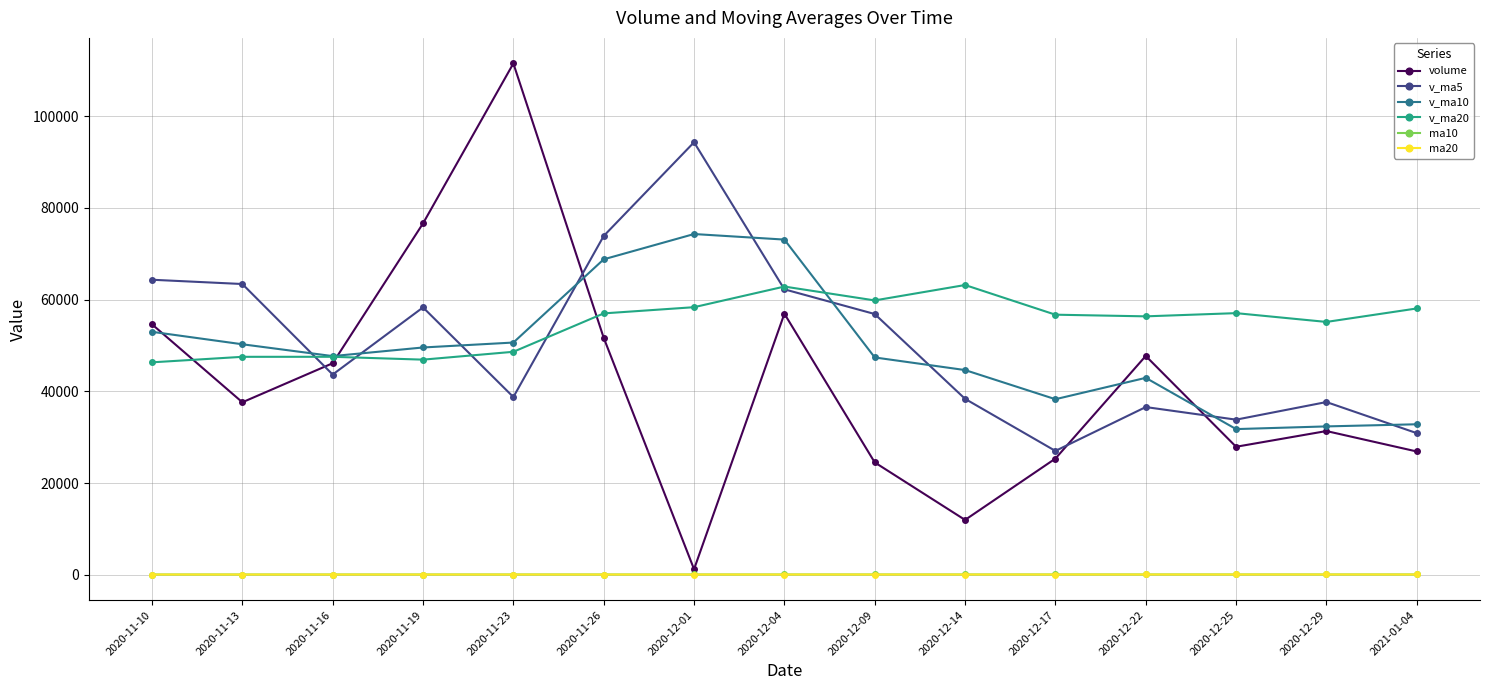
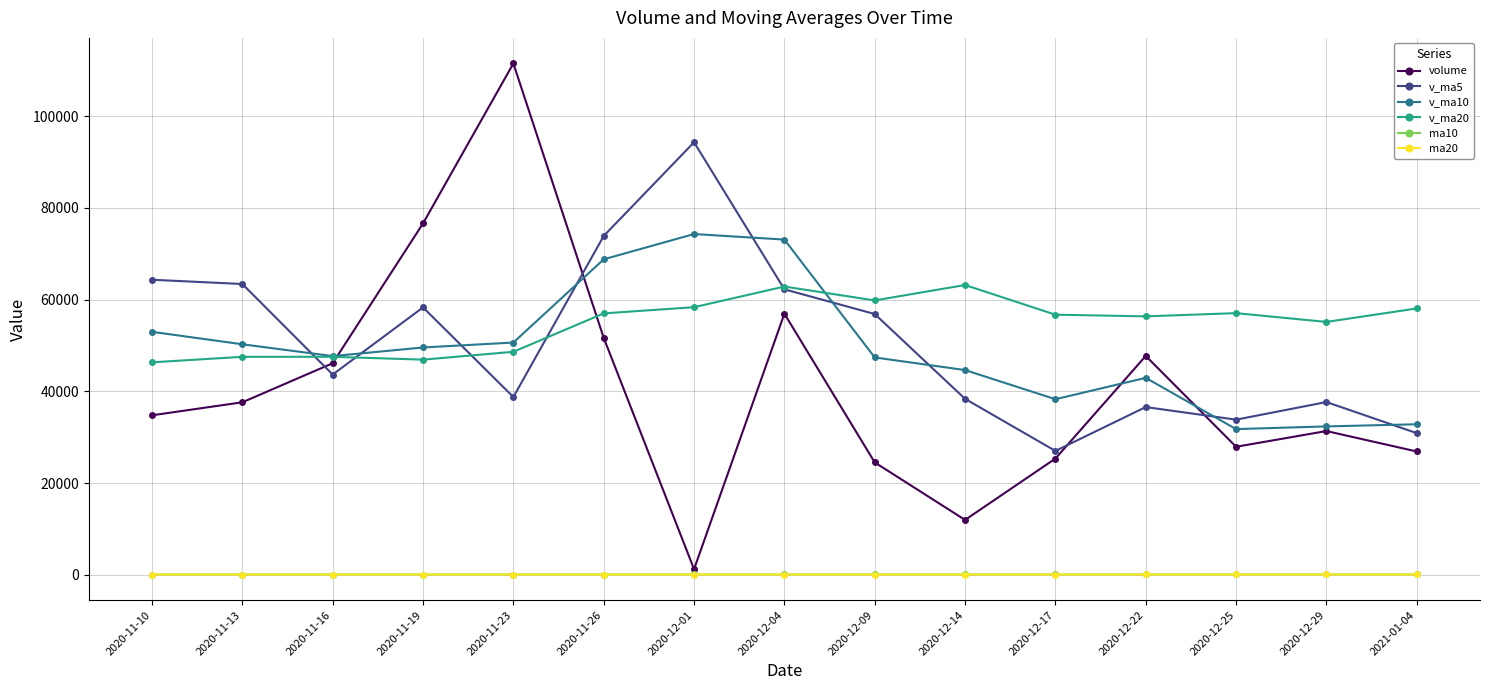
  {
    "volume": {
-     "2020-11-10": 55000,
+     "2020-11-10": 35000,
      "2020-11-13": 38000,
      "2020-11-16": 46000,
      "2020-11-19": 77000,
      "2020-11-23": 111000,
      "2020-11-26": 52000,
      "2020-12-01": 1000,
      "2020-12-04": 57000,
      "2020-12-09": 24000,
      "2020-12-14": 12000,
      "2020-12-17": 25000,
      "2020-12-22": 48000,
      "2020-12-25": 28000,
      "2020-12-29": 31000,
      "2021-01-04": 27000
    },
    "ma20": {
      "2020-11-10": 0,
      "2020-11-13": 0,
      "2020-11-16": 0,
      "2020-11-19": 0,
      "2020-11-23": 0,
      "2020-11-26": 0,
      "2020-12-01": 0,
      "2020-12-04": 0,
      "2020-12-09": 0,
      "2020-12-14": 0,
      "2020-12-17": 0,
      "2020-12-22": 0,
      "2020-12-25": 0,
      "2020-12-29": 0,
      "2021-01-04": 0
    }
  }
